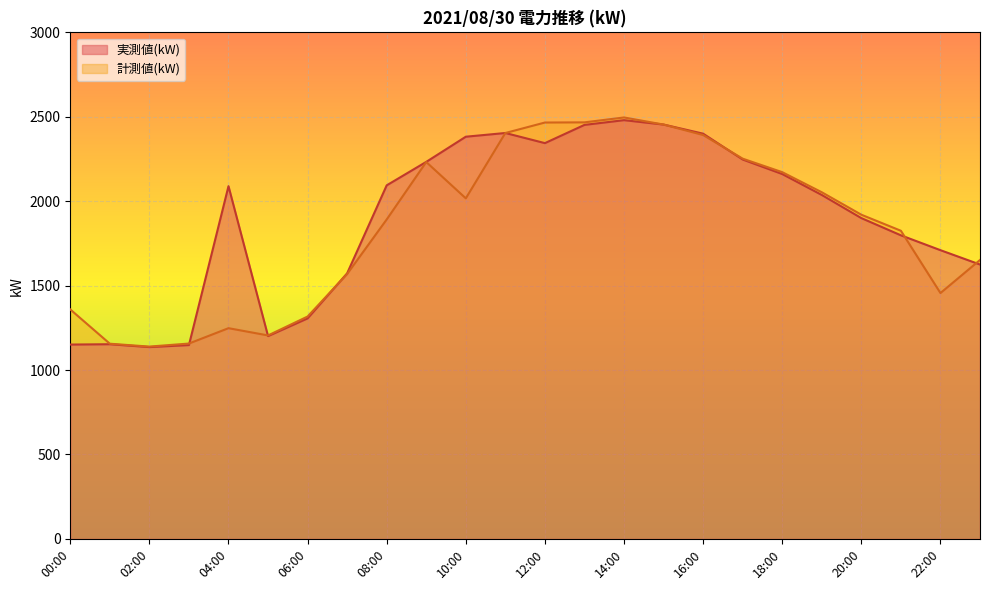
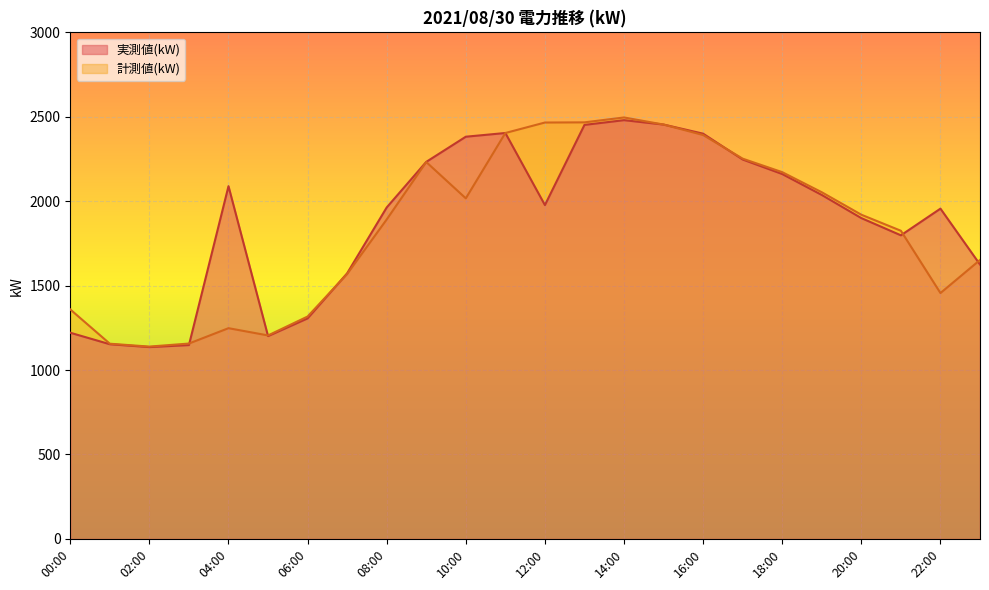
  {
    "実測値(kW)": {
-     "00:00": 1150,
+     "00:00": 1220,
      "04:00": 2090,
-     "08:00": 2090,
+     "08:00": 1960,
      "10:00": 2380,
-     "12:00": 2340,
+     "12:00": 1980,
      "14:00": 2480,
      "20:00": 1900,
-     "22:00": 1710
+     "22:00": 1960
    },
    "計測値(kW)": {
      "00:00": 1360,
      "04:00": 1250,
      "08:00": 1890,
      "10:00": 2020,
      "12:00": 2470,
      "14:00": 2500,
      "20:00": 1920,
      "22:00": 1460
    }
  }
